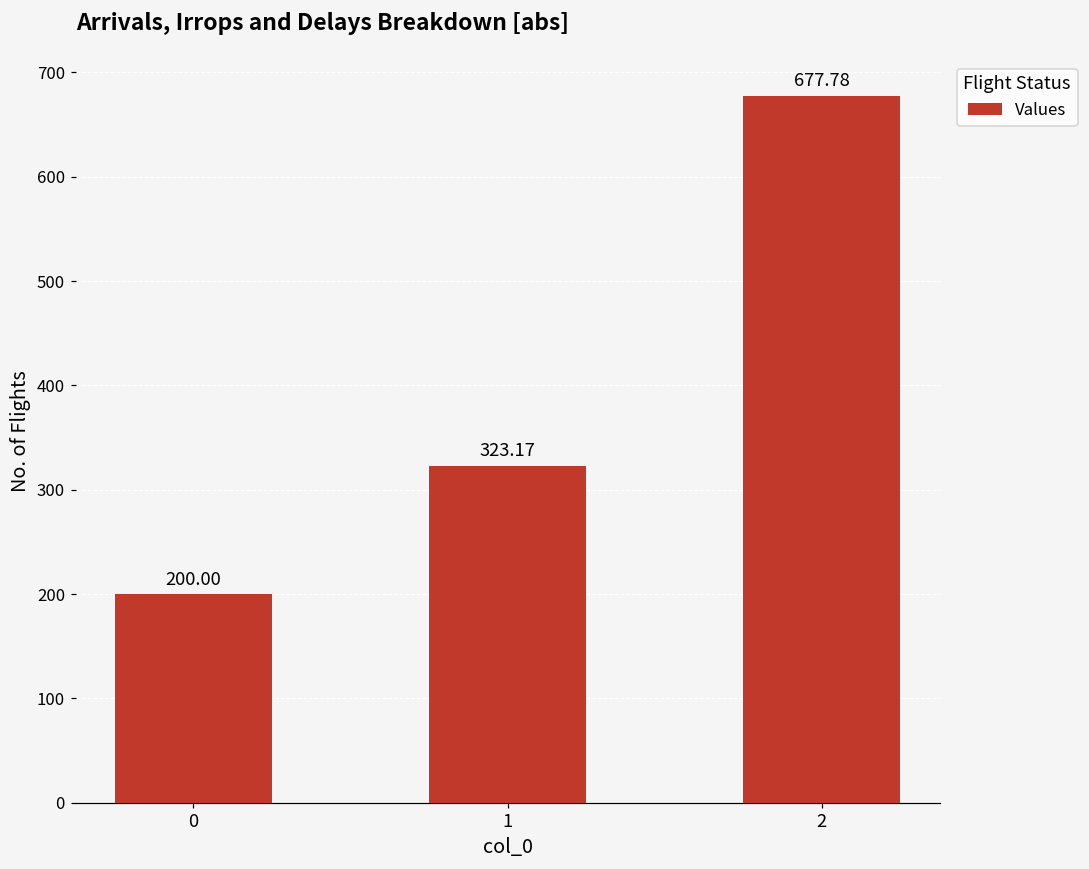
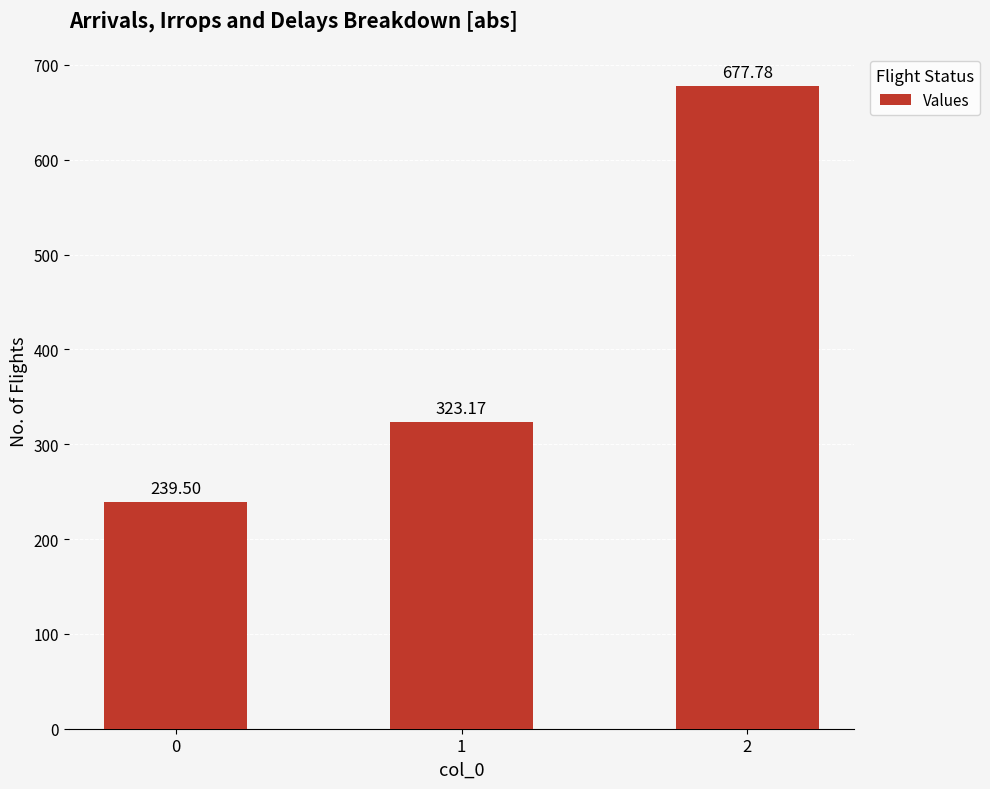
  {
-   "0": 200.00,
+   "0": 239.50,
    "1": 323.17,
    "2": 677.78
  }
